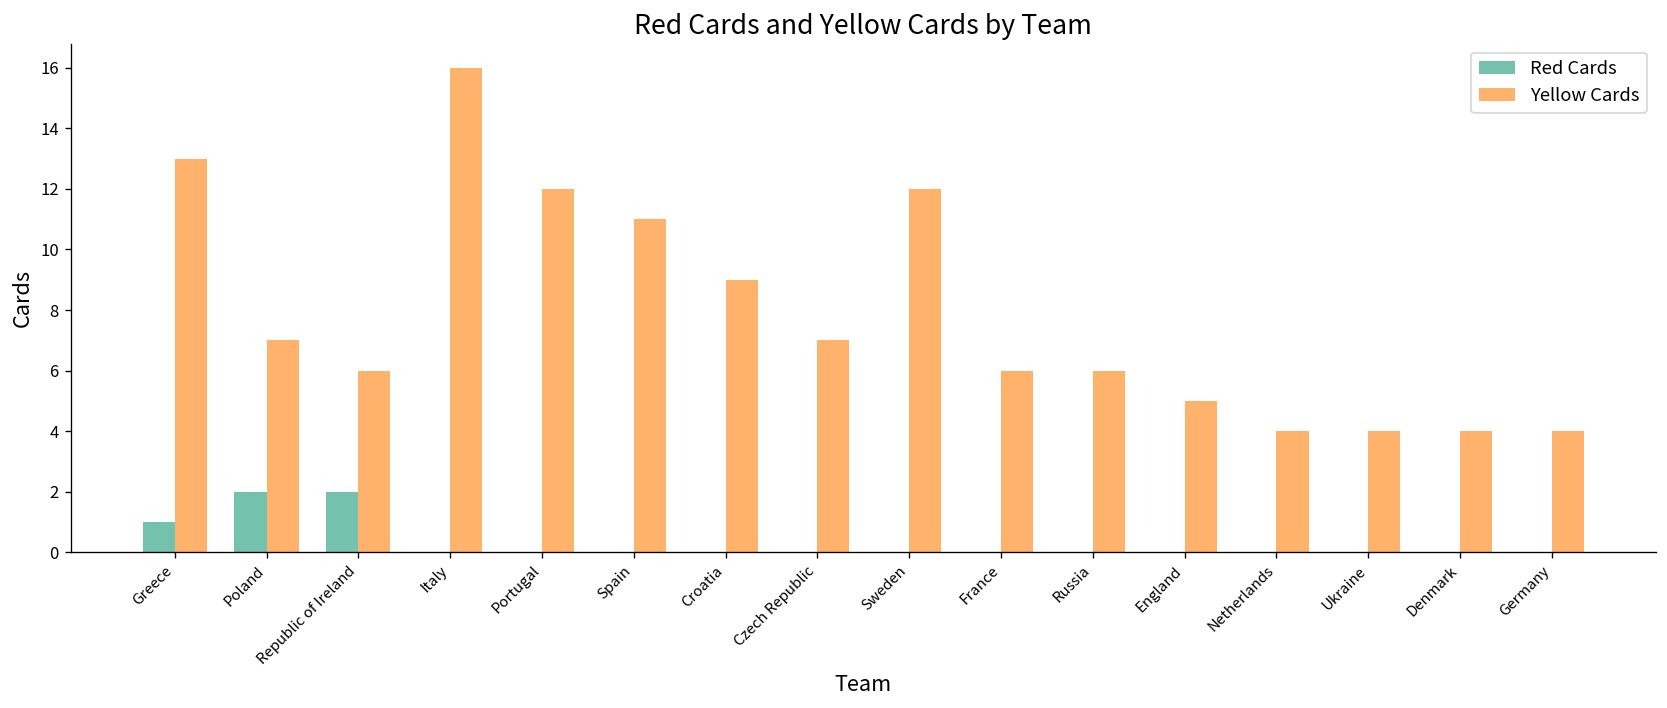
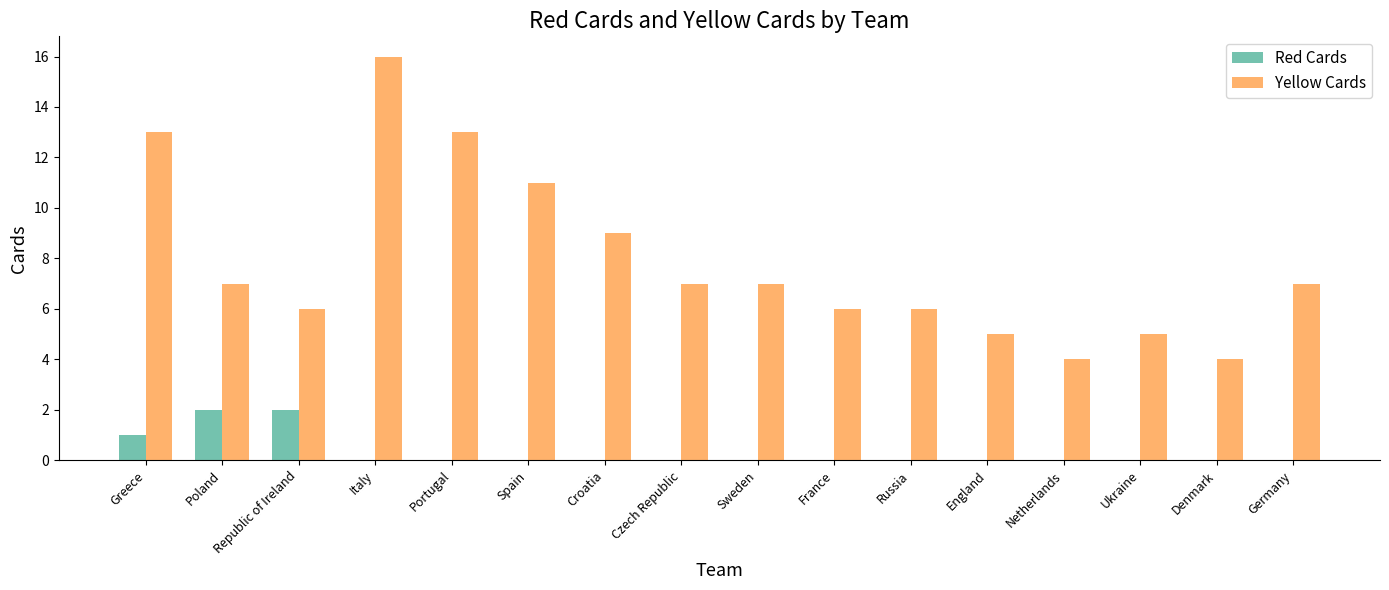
  {
    "Red Cards": {
      "Greece": 1,
      "Poland": 2,
      "Republic of Ireland": 2,
      "Italy": 0,
      "Portugal": 0,
      "Spain": 0,
      "Croatia": 0,
      "Czech Republic": 0,
      "Sweden": 0,
      "France": 0,
      "Russia": 0,
      "England": 0,
      "Netherlands": 0,
      "Ukraine": 0,
      "Denmark": 0,
      "Germany": 0
    },
    "Yellow Cards": {
      "Greece": 13,
      "Poland": 7,
      "Republic of Ireland": 6,
      "Italy": 16,
-     "Portugal": 12,
+     "Portugal": 13,
      "Spain": 11,
      "Croatia": 9,
      "Czech Republic": 7,
-     "Sweden": 12,
+     "Sweden": 7,
      "France": 6,
      "Russia": 6,
      "England": 5,
      "Netherlands": 4,
-     "Ukraine": 4,
+     "Ukraine": 5,
      "Denmark": 4,
-     "Germany": 4
+     "Germany": 7
    }
  }
